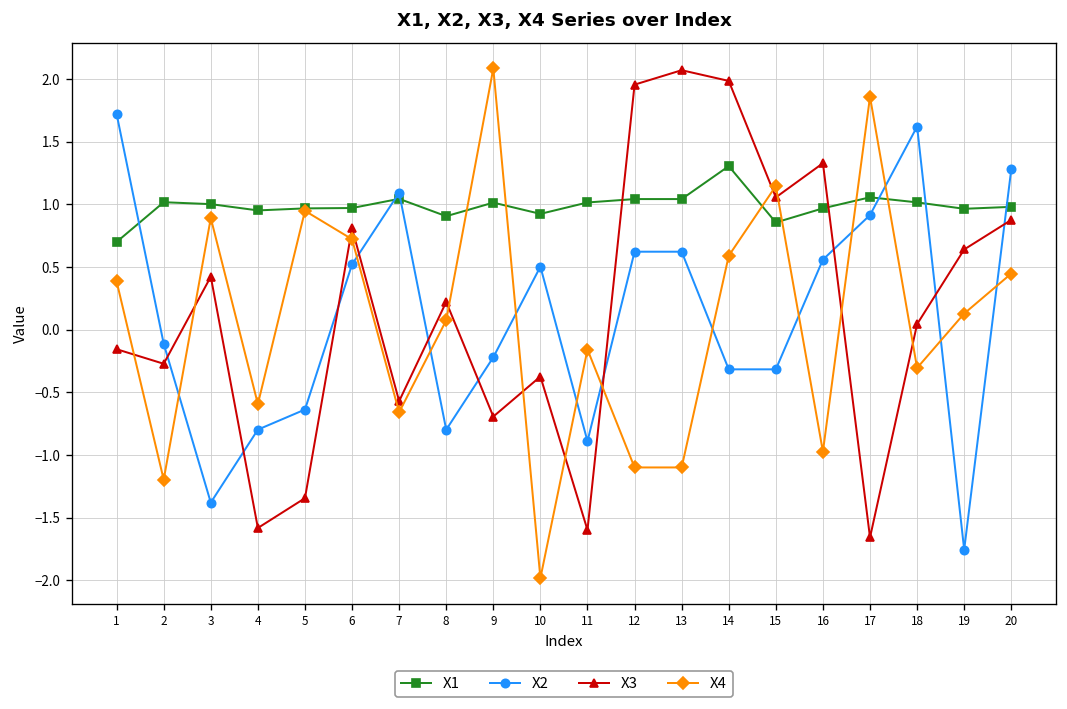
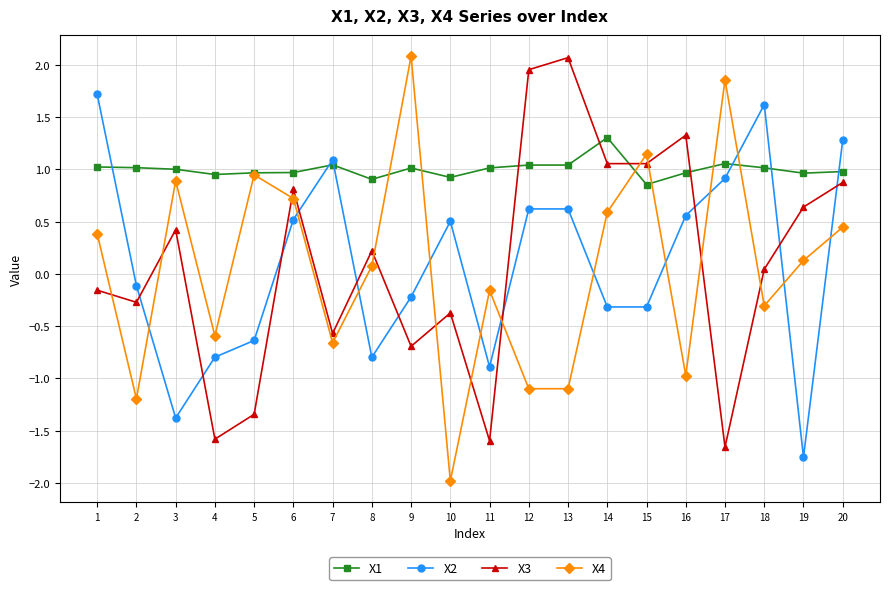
  {
    "X1": {
-     "1": 0.70,
+     "1": 1.02,
      "2": 1.02,
      "3": 1.00,
      "4": 0.95,
      "6": 0.97,
      "7": 1.04,
      "8": 0.91,
      "9": 1.01,
      "10": 0.92,
      "11": 1.01,
      "12": 1.04,
      "13": 1.04,
      "14": 1.30,
      "15": 0.86,
      "16": 0.97,
      "17": 1.06,
      "18": 1.02,
      "19": 0.96,
      "20": 0.98
    },
    "X2": {
      "1": 1.72,
      "2": -0.11,
      "3": -1.38,
      "4": -0.80,
      "5": -0.64,
      "6": 0.52,
      "7": 1.09,
      "8": -0.80,
      "9": -0.22,
      "10": 0.50,
      "11": -0.89,
      "12": 0.62,
      "13": 0.62,
      "14": -0.32,
      "15": -0.32,
      "16": 0.56,
      "17": 0.91,
      "18": 1.62,
      "19": -1.75,
      "20": 1.28
    },
    "X3": {
      "1": -0.16,
      "2": -0.27,
      "3": 0.42,
      "4": -1.58,
      "5": -1.34,
      "6": 0.81,
      "7": -0.57,
      "8": 0.22,
      "9": -0.69,
      "10": -0.37,
      "11": -1.60,
      "12": 1.95,
      "13": 2.07,
-     "14": 1.98,
+     "14": 1.06,
      "15": 1.06,
      "16": 1.33,
      "17": -1.66,
      "18": 0.04,
      "19": 0.64,
      "20": 0.88
    },
    "X4": {
      "1": 0.38,
      "2": -1.20,
      "3": 0.89,
      "4": -0.59,
      "6": 0.72,
      "7": -0.66,
      "8": 0.08,
      "9": 2.08,
      "10": -1.98,
      "11": -0.16,
      "12": -1.10,
      "13": -1.10,
      "14": 0.59,
      "15": 1.15,
      "16": -0.97,
      "17": 1.86,
      "18": -0.31,
      "19": 0.13,
      "20": 0.45
    }
  }
